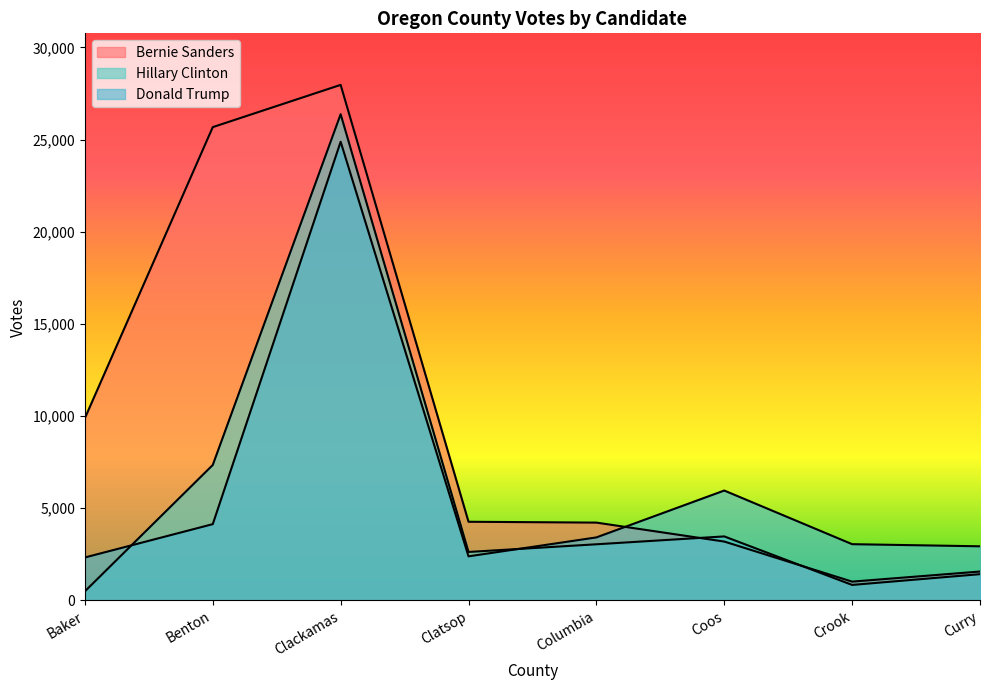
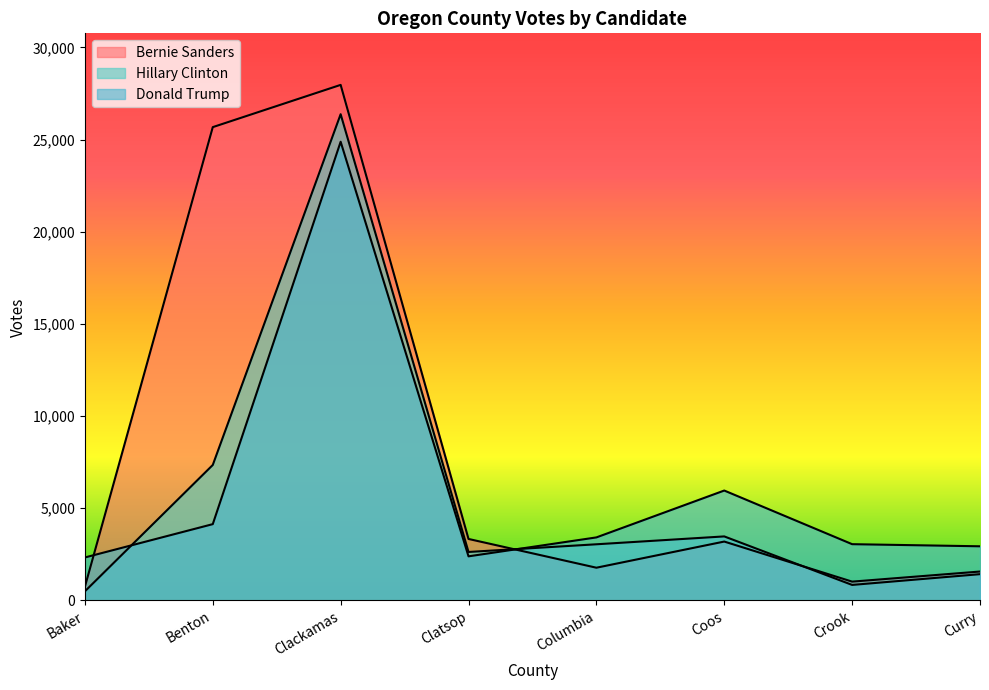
  {
    "Bernie Sanders": {
-     "Baker": "9,900",
+     "Baker": "700",
      "Benton": "25,700",
      "Clackamas": "28,000",
-     "Clatsop": "4,300",
-     "Columbia": "4,200",
+     "Clatsop": "3,300",
+     "Columbia": "1,800",
      "Coos": "3,200",
      "Crook": "1,000",
      "Curry": "1,600"
    }
  }
